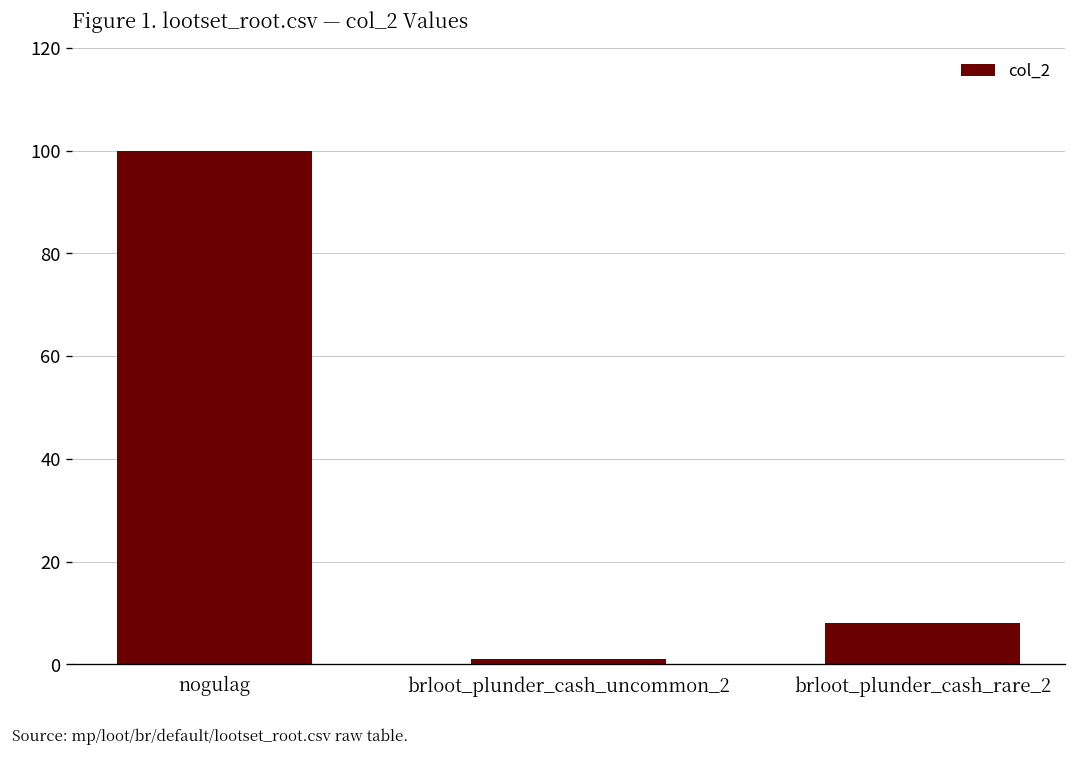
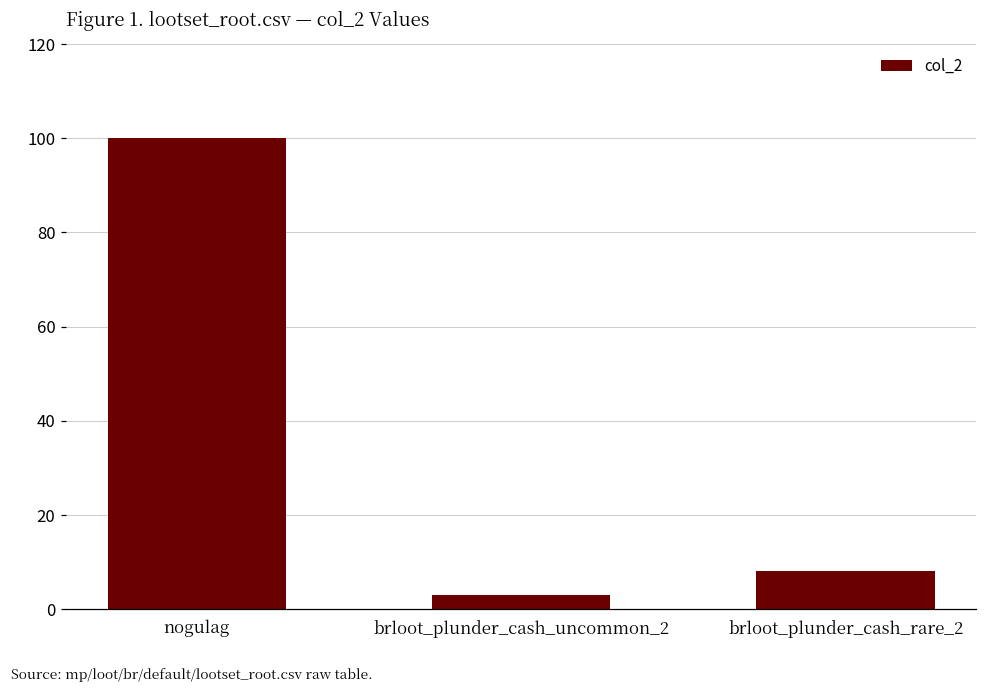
  {
    "nogulag": 100,
-   "brloot_plunder_cash_uncommon_2": 1,
+   "brloot_plunder_cash_uncommon_2": 3,
    "brloot_plunder_cash_rare_2": 8
  }
